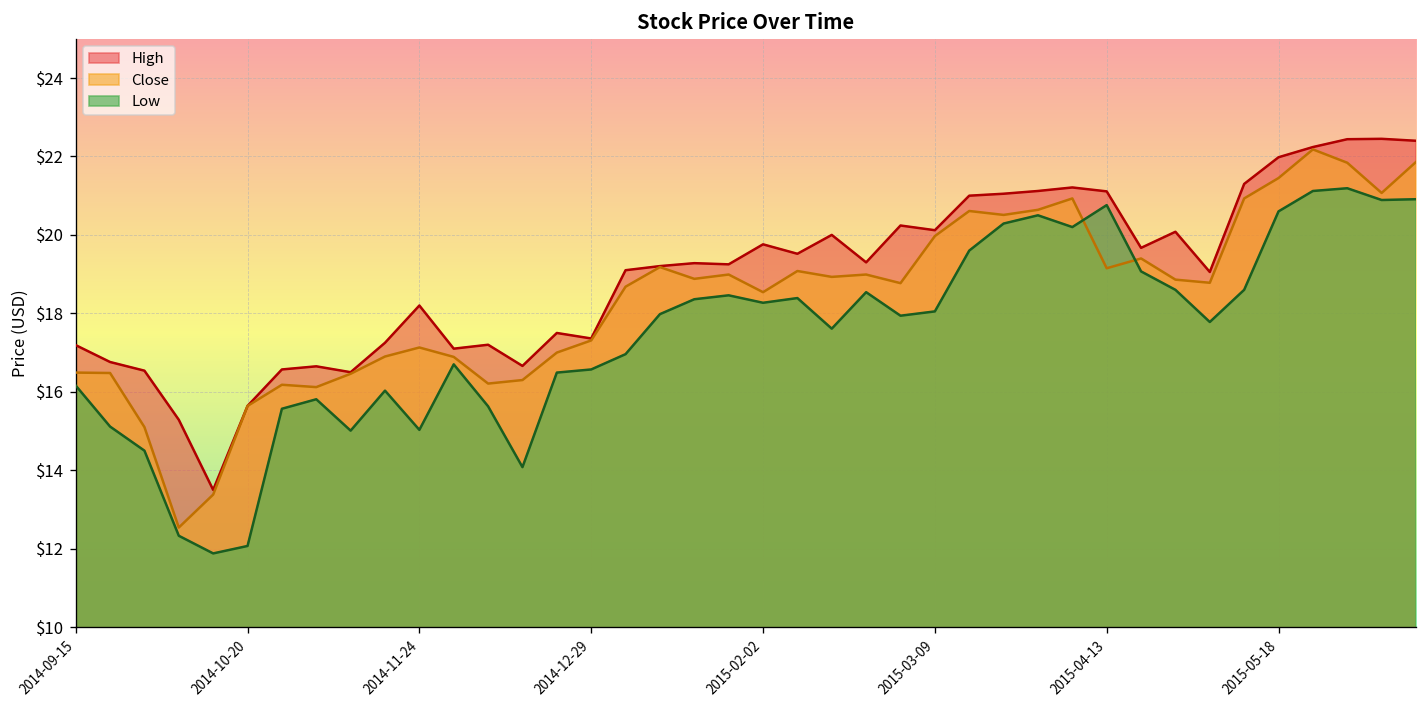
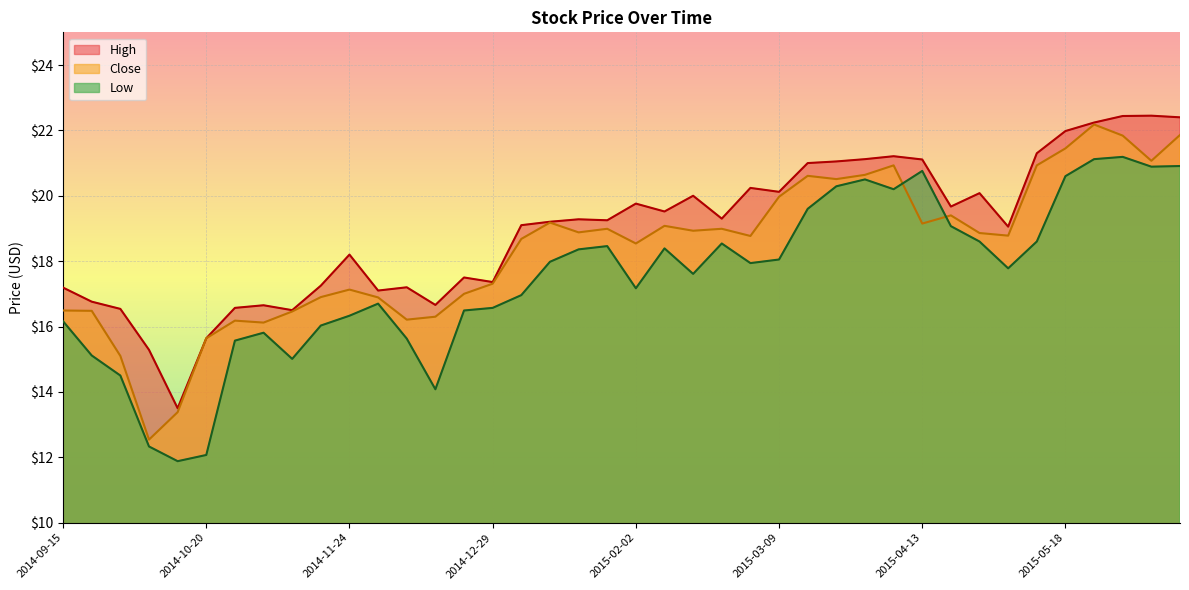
  {
    "High": {
      "2014-09-15": "$17.2",
      "2014-11-24": "$18.2",
      "2015-02-02": "$19.8",
      "2015-03-09": "$20.1",
      "2015-04-13": "$21.1",
      "2015-05-18": "$22.0"
    },
    "Close": {
      "2014-09-15": "$16.5",
      "2014-11-24": "$17.1",
      "2015-02-02": "$18.5",
      "2015-03-09": "$20.0",
      "2015-04-13": "$19.2",
      "2015-05-18": "$21.5"
    },
    "Low": {
      "2014-09-15": "$16.2",
      "2014-10-20": "$12.1",
-     "2014-11-24": "$15.0",
+     "2014-11-24": "$16.3",
      "2014-12-29": "$16.6",
-     "2015-02-02": "$18.3",
+     "2015-02-02": "$17.2",
      "2015-03-09": "$18.0",
      "2015-04-13": "$20.8",
      "2015-05-18": "$20.6"
    }
  }
